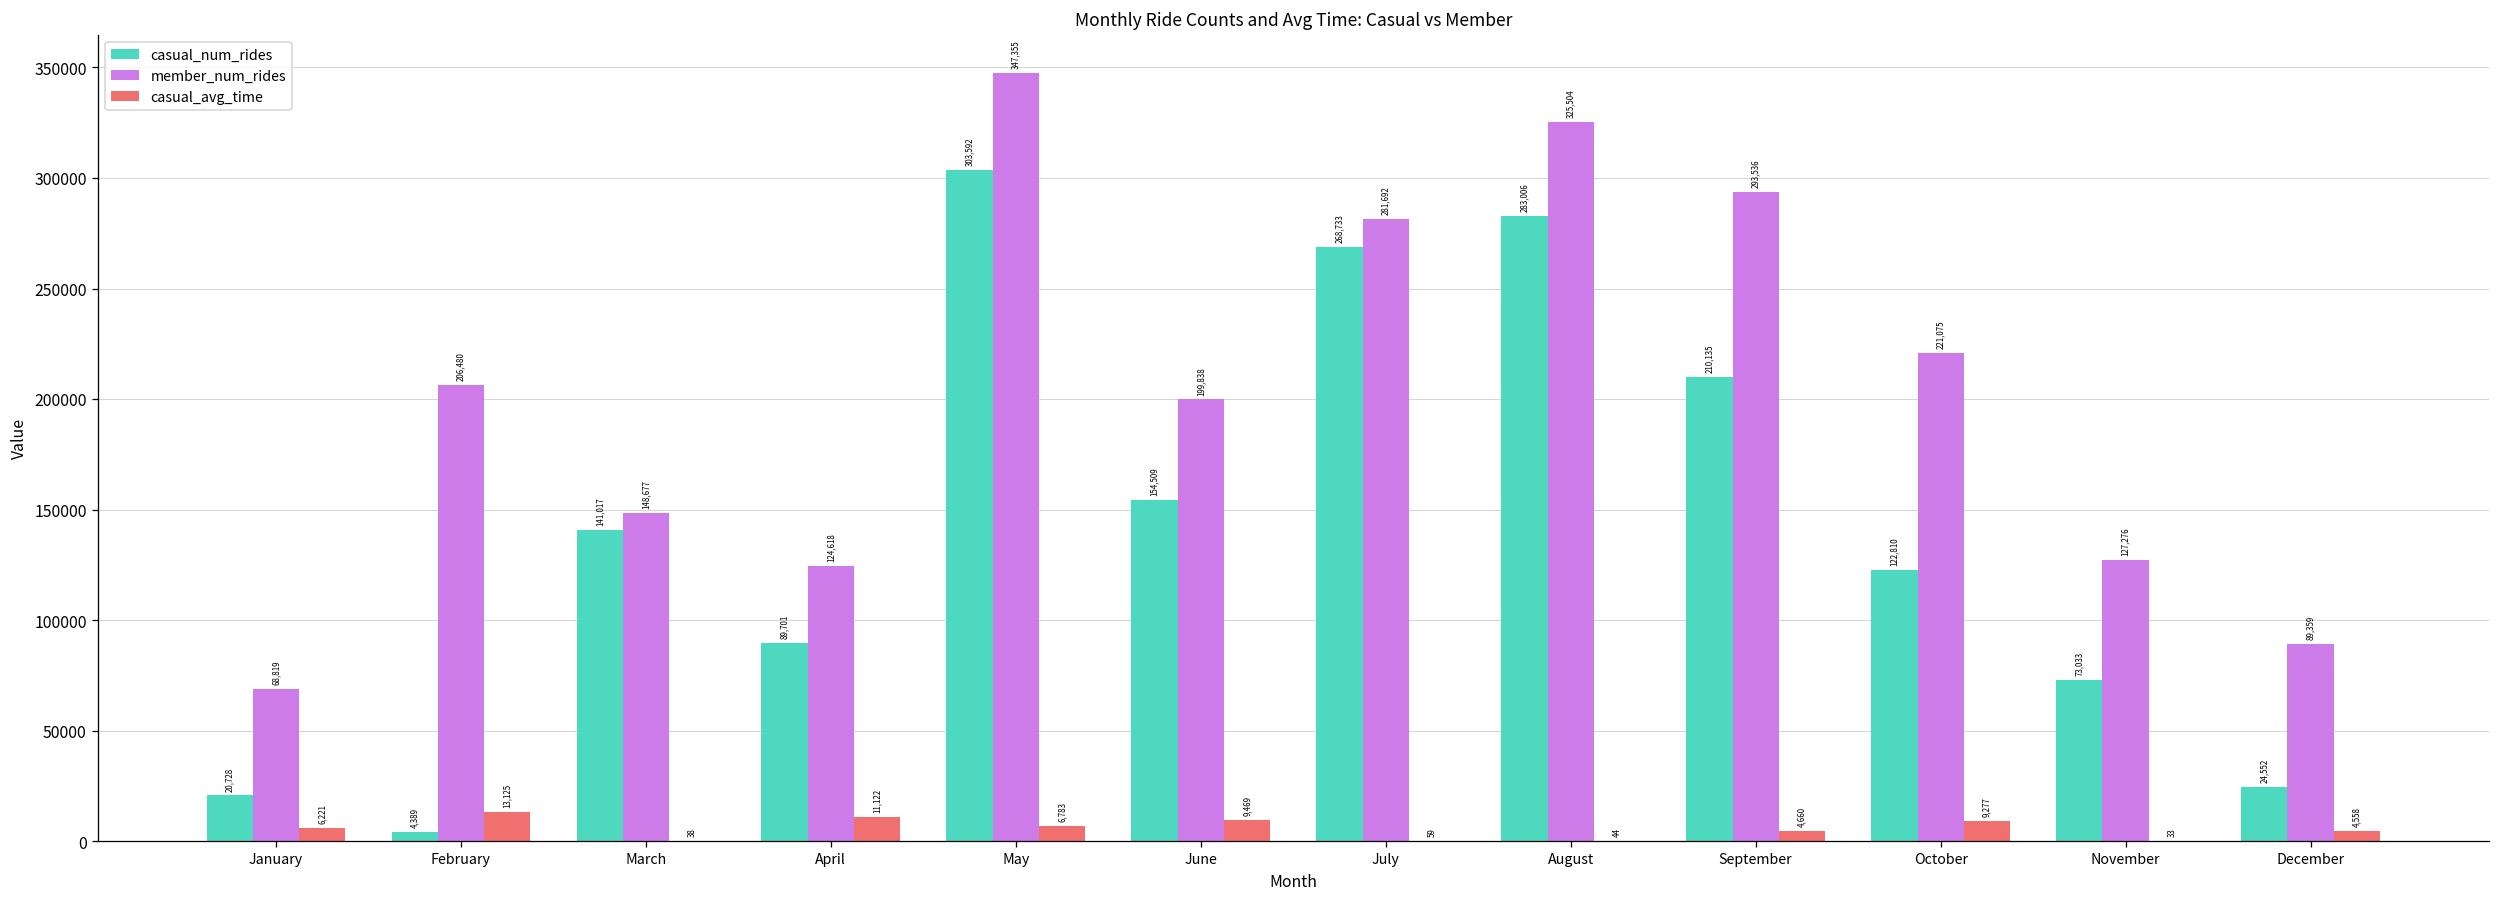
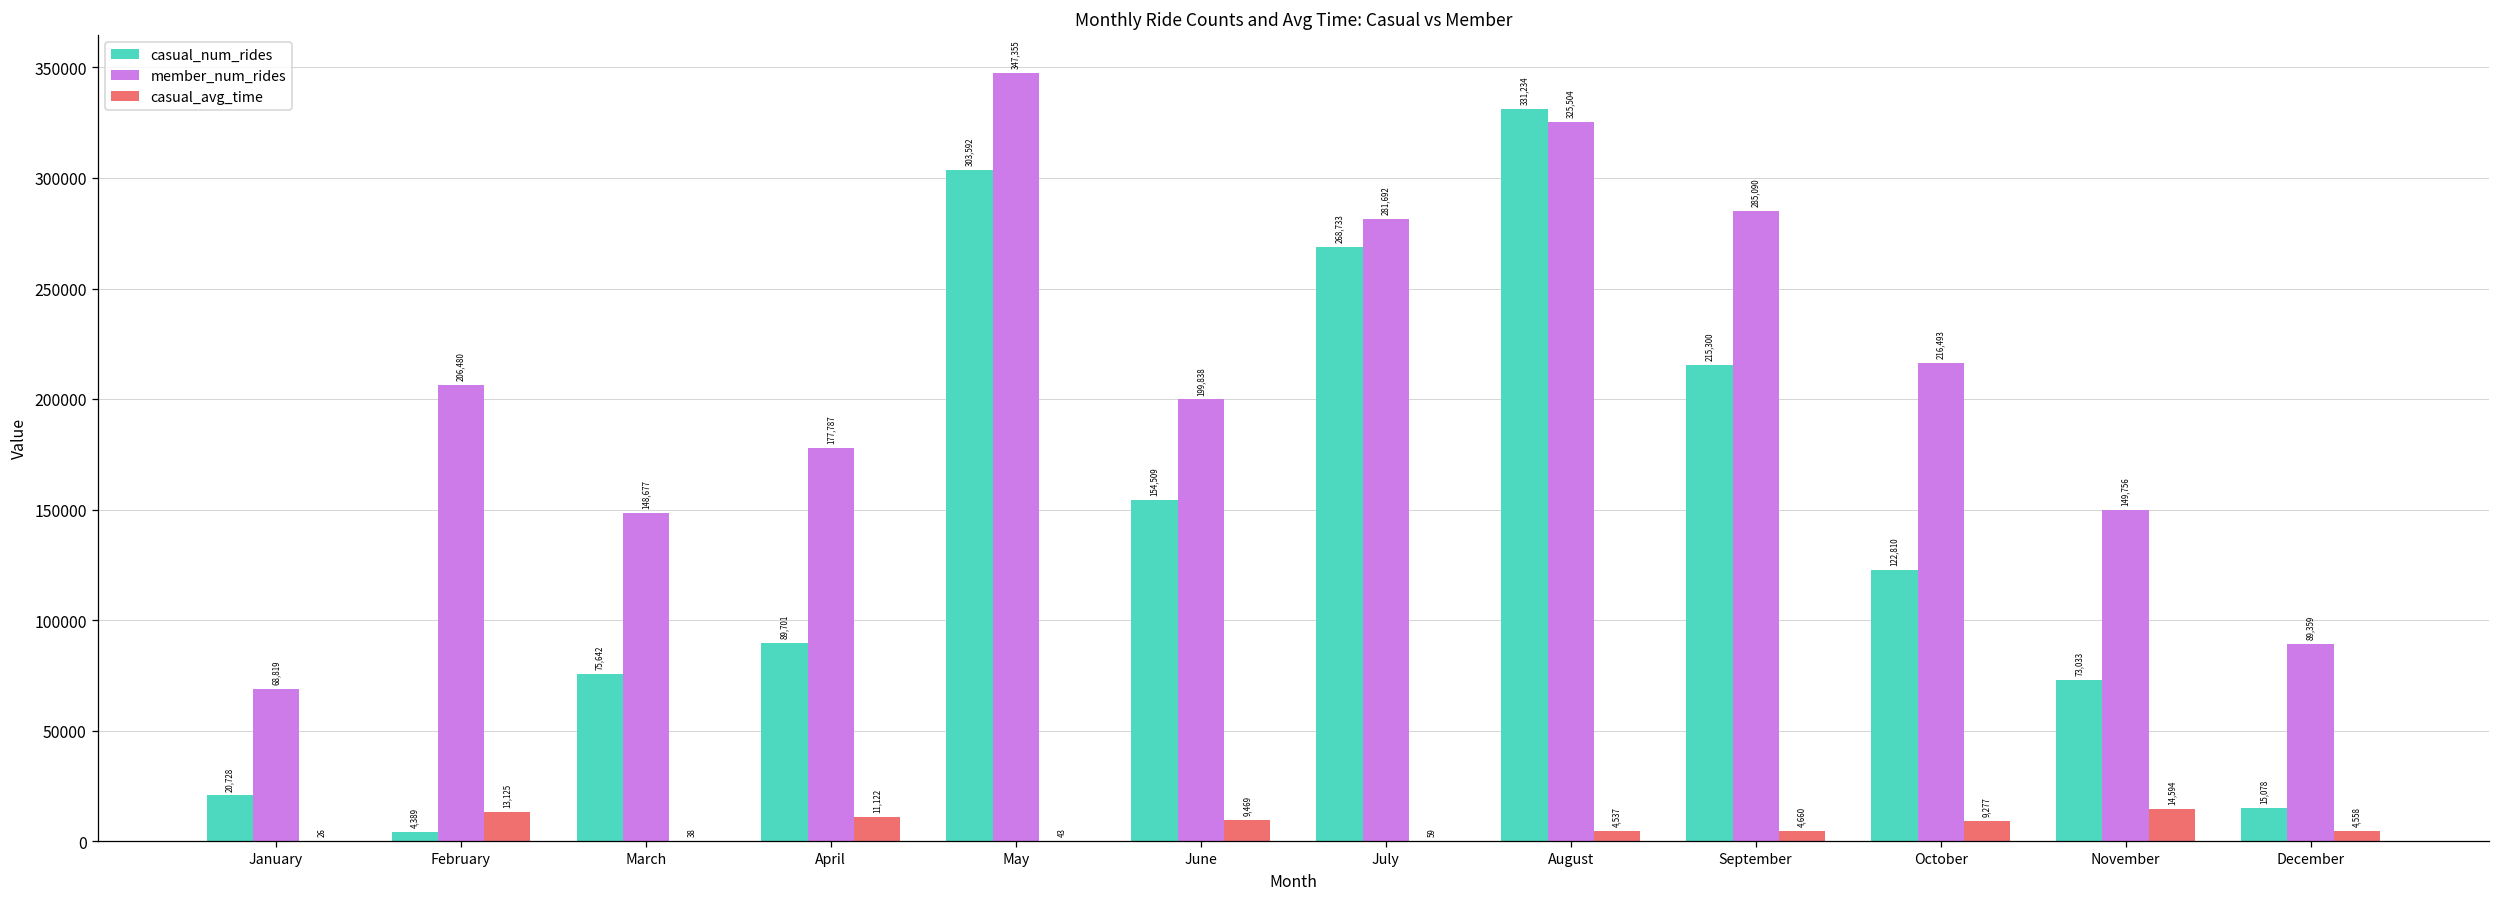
  {
    "casual_num_rides": {
      "January": "20,728",
      "February": "4,389",
-     "March": "141,017",
+     "March": "75,642",
      "April": "89,701",
      "May": "303,592",
      "June": "154,509",
      "July": "268,733",
-     "August": "283,006",
-     "September": "210,135",
+     "August": "331,234",
+     "September": "215,300",
      "October": "122,810",
      "November": "73,033",
-     "December": "24,552"
+     "December": "15,078"
    },
    "member_num_rides": {
      "January": "68,819",
      "February": "206,480",
      "March": "148,677",
-     "April": "124,618",
+     "April": "177,787",
      "May": "347,355",
      "June": "199,838",
      "July": "281,692",
      "August": "325,504",
-     "September": "293,536",
-     "October": "221,075",
-     "November": "127,276",
+     "September": "285,090",
+     "October": "216,493",
+     "November": "149,756",
      "December": "89,359"
    },
    "casual_avg_time": {
-     "January": "6,221",
+     "January": "26",
      "February": "13,125",
      "March": "38",
      "April": "11,122",
-     "May": "6,783",
+     "May": "43",
      "June": "9,469",
      "July": "59",
-     "August": "44",
+     "August": "4,537",
      "September": "4,660",
      "October": "9,277",
-     "November": "33",
+     "November": "14,594",
      "December": "4,558"
    }
  }
